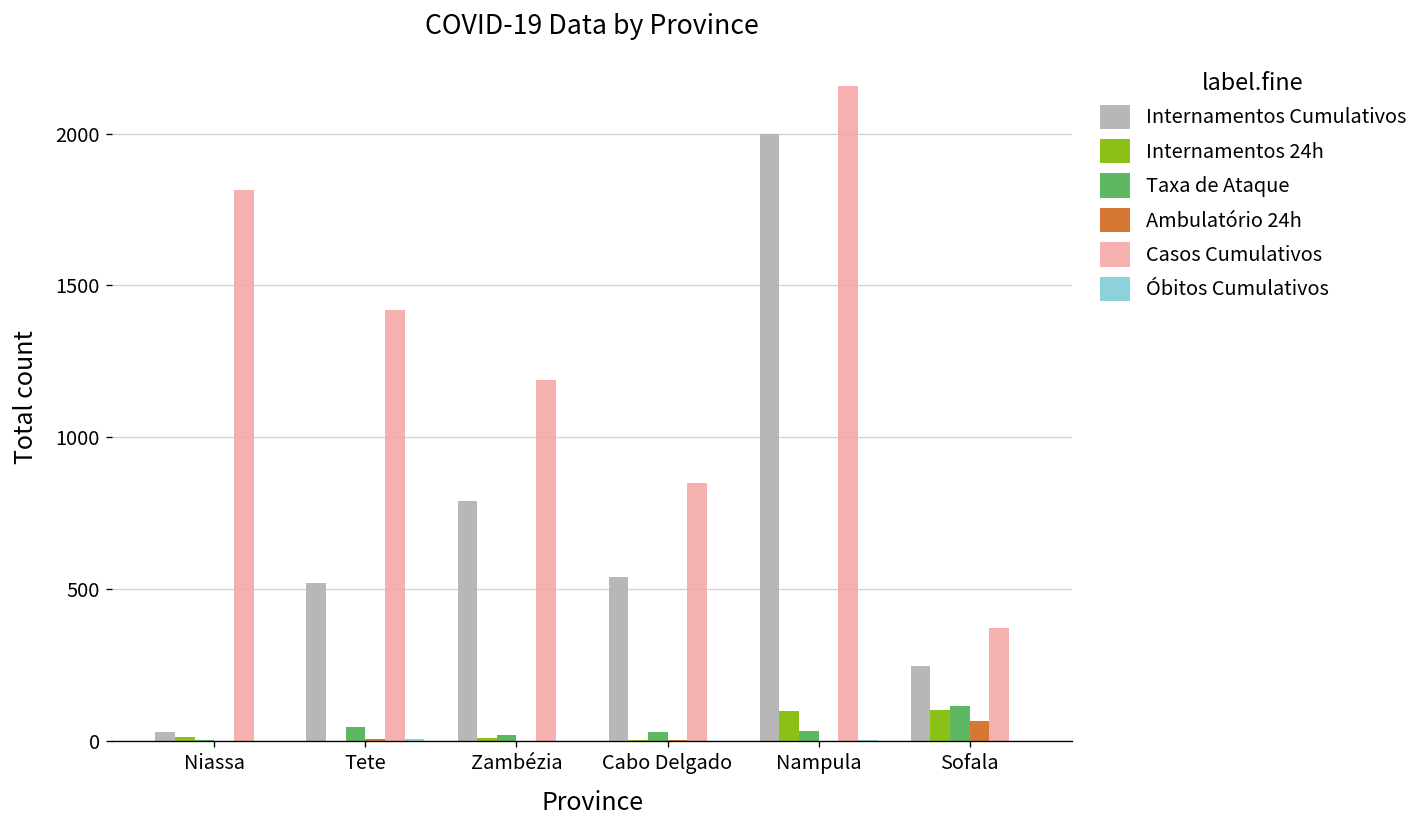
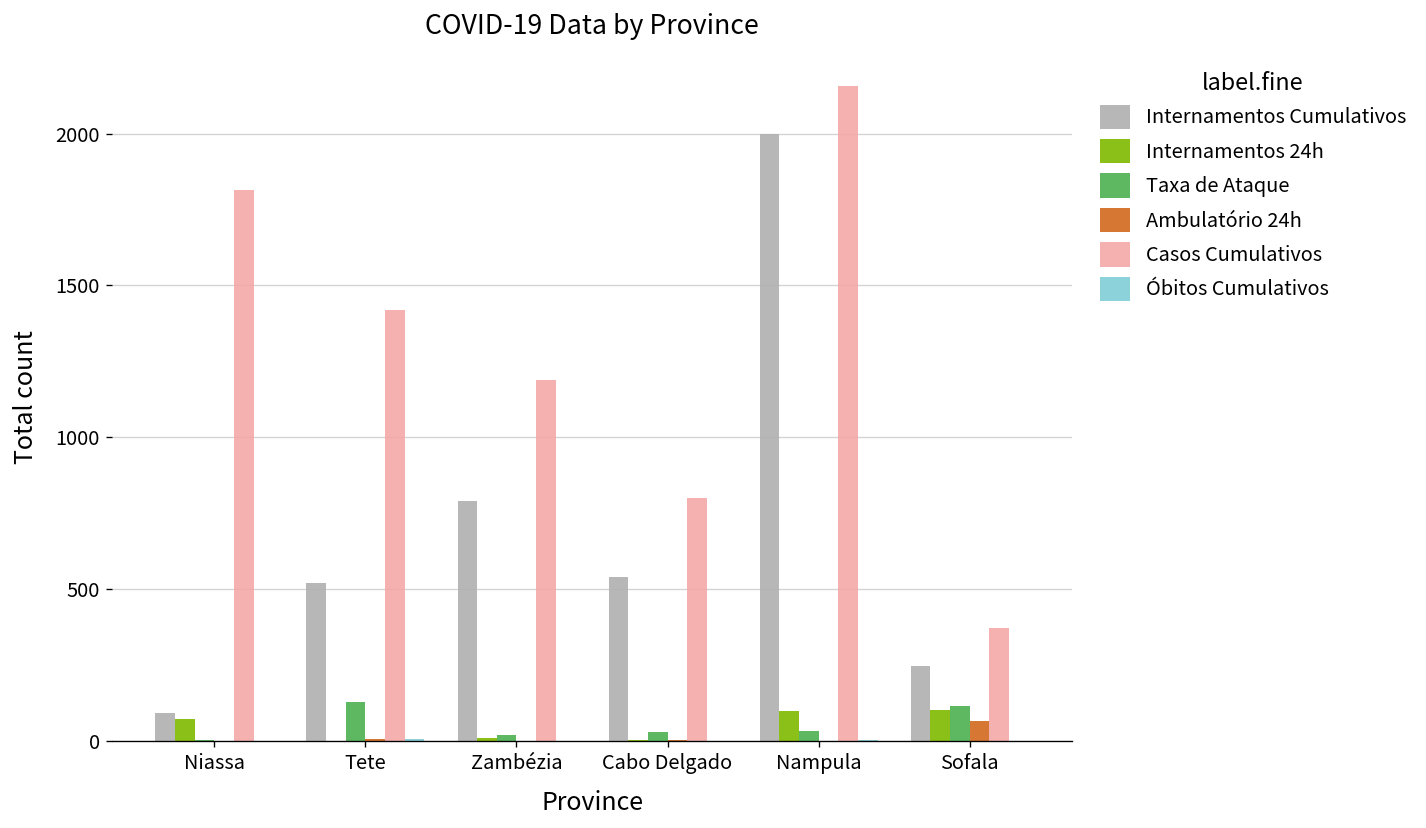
  {
    "Internamentos Cumulativos": {
-     "Niassa": 30,
+     "Niassa": 90,
      "Tete": 520,
      "Zambézia": 790,
      "Cabo Delgado": 540,
      "Nampula": 2000,
      "Sofala": 250
    },
    "Internamentos 24h": {
-     "Niassa": 10,
+     "Niassa": 70,
      "Tete": 0,
      "Nampula": 100,
      "Sofala": 100
    },
    "Taxa de Ataque": {
-     "Tete": 50,
+     "Tete": 130,
      "Zambézia": 20,
      "Cabo Delgado": 30,
      "Nampula": 30,
      "Sofala": 110
    },
    "Ambulatório 24h": {
      "Niassa": 0,
      "Zambézia": 0,
      "Nampula": 0,
      "Sofala": 70
    },
    "Casos Cumulativos": {
      "Niassa": 1820,
      "Tete": 1420,
      "Zambézia": 1190,
-     "Cabo Delgado": 850,
+     "Cabo Delgado": 800,
      "Nampula": 2160,
      "Sofala": 370
    },
    "Óbitos Cumulativos": {
      "Niassa": 0,
      "Sofala": 0
    }
  }
